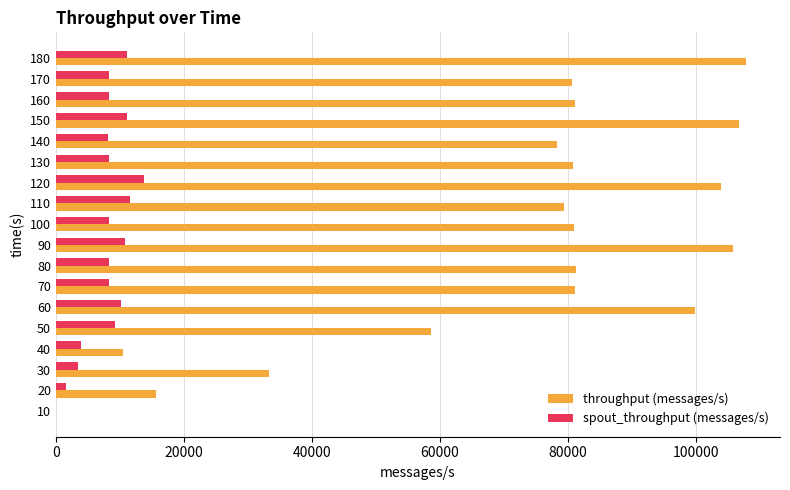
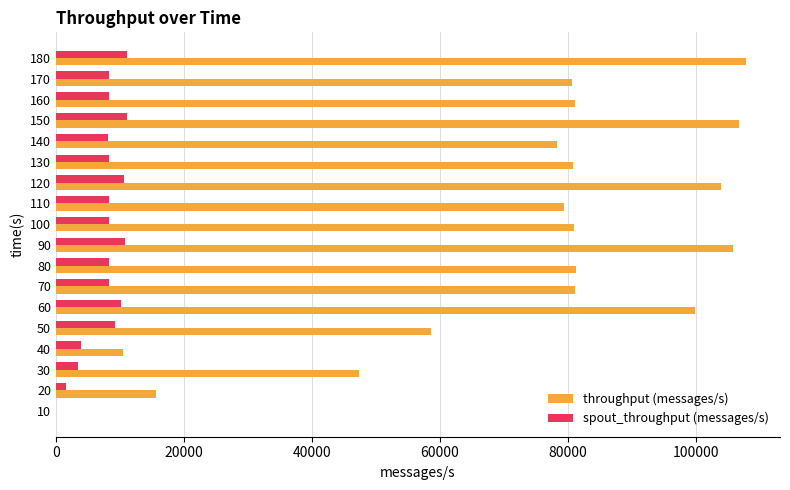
  {
    "throughput (messages/s)": {
      "180": 108000,
      "170": 81000,
      "160": 81000,
      "150": 107000,
      "140": 78000,
      "130": 81000,
      "120": 104000,
      "110": 79000,
      "100": 81000,
      "90": 106000,
      "80": 81000,
      "70": 81000,
      "60": 100000,
      "50": 59000,
      "40": 10000,
-     "30": 33000,
+     "30": 47000,
      "20": 16000,
      "10": 0
    },
    "spout_throughput (messages/s)": {
      "180": 11000,
      "170": 8000,
      "160": 8000,
      "150": 11000,
      "140": 8000,
      "130": 8000,
-     "120": 14000,
-     "110": 12000,
+     "120": 11000,
+     "110": 8000,
      "100": 8000,
      "90": 11000,
      "80": 8000,
      "70": 8000,
      "60": 10000,
      "50": 9000,
      "40": 4000,
      "30": 3000,
      "20": 2000,
      "10": 0
    }
  }
